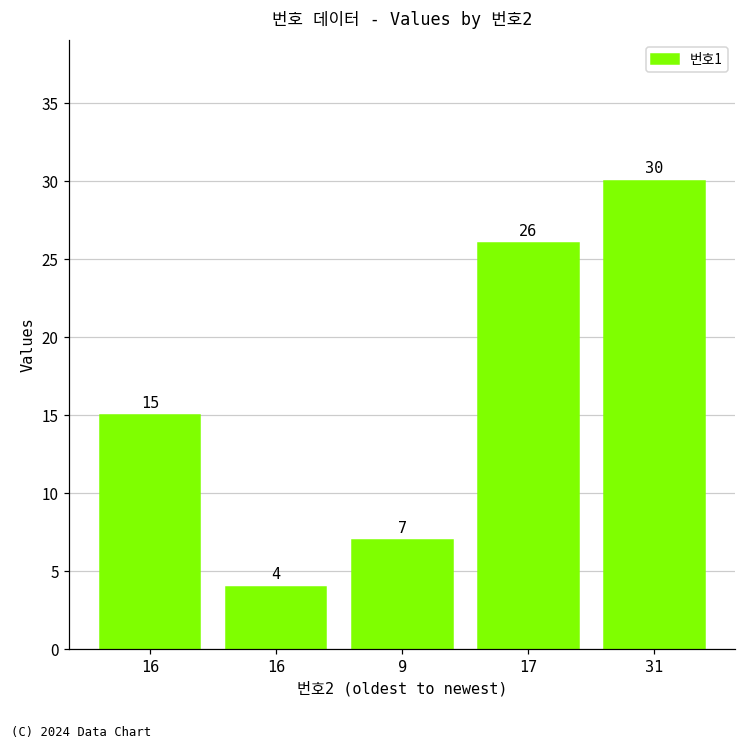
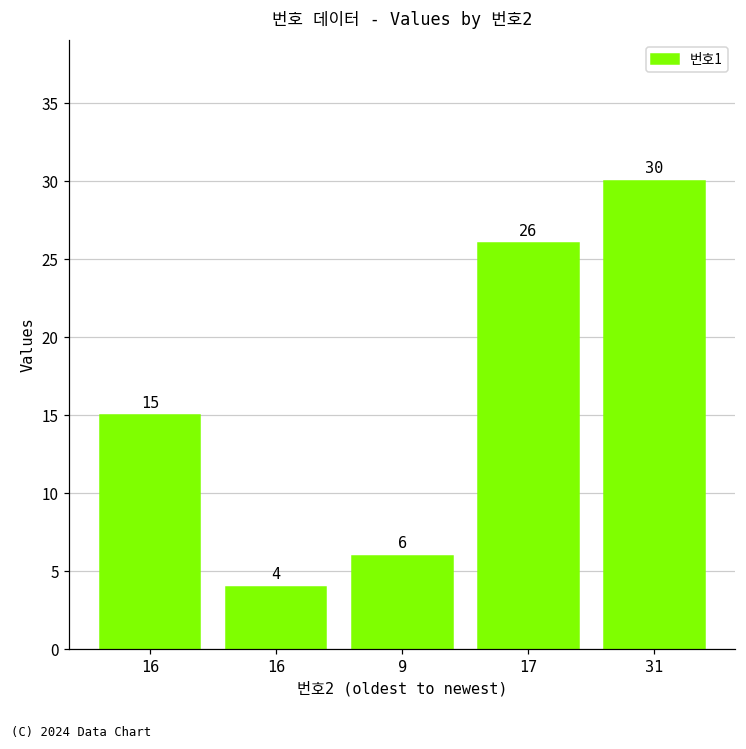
  {
-   "9": 7,
+   "9": 6,
    "17": 26,
    "31": 30
  }
